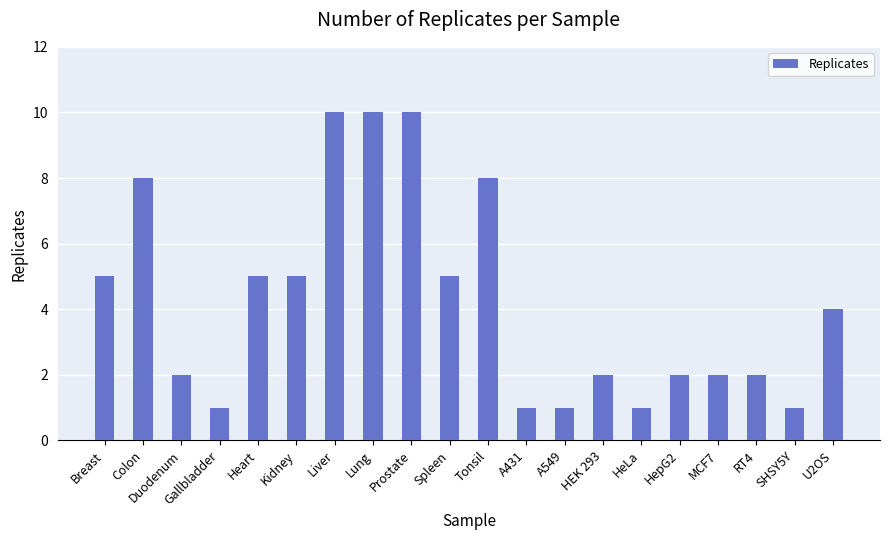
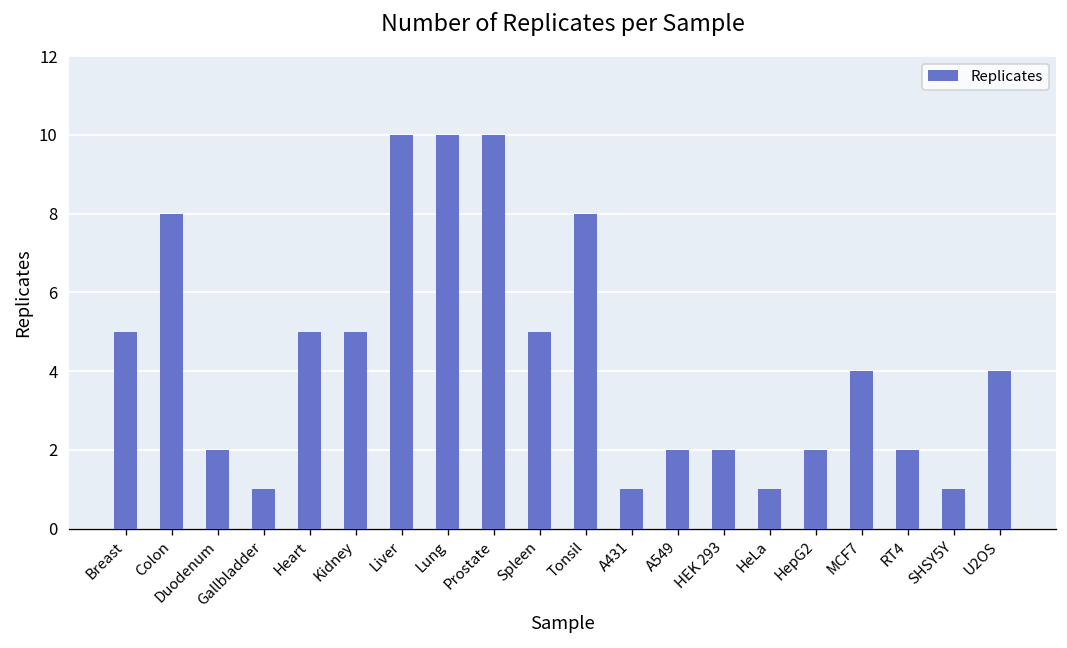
  {
    "Breast": 5,
    "Colon": 8,
    "Duodenum": 2,
    "Gallbladder": 1,
    "Heart": 5,
    "Kidney": 5,
    "Liver": 10,
    "Lung": 10,
    "Prostate": 10,
    "Spleen": 5,
    "Tonsil": 8,
    "A431": 1,
-   "A549": 1,
+   "A549": 2,
    "HEK 293": 2,
    "HeLa": 1,
    "HepG2": 2,
-   "MCF7": 2,
+   "MCF7": 4,
    "RT4": 2,
    "SHSY5Y": 1,
    "U2OS": 4
  }
